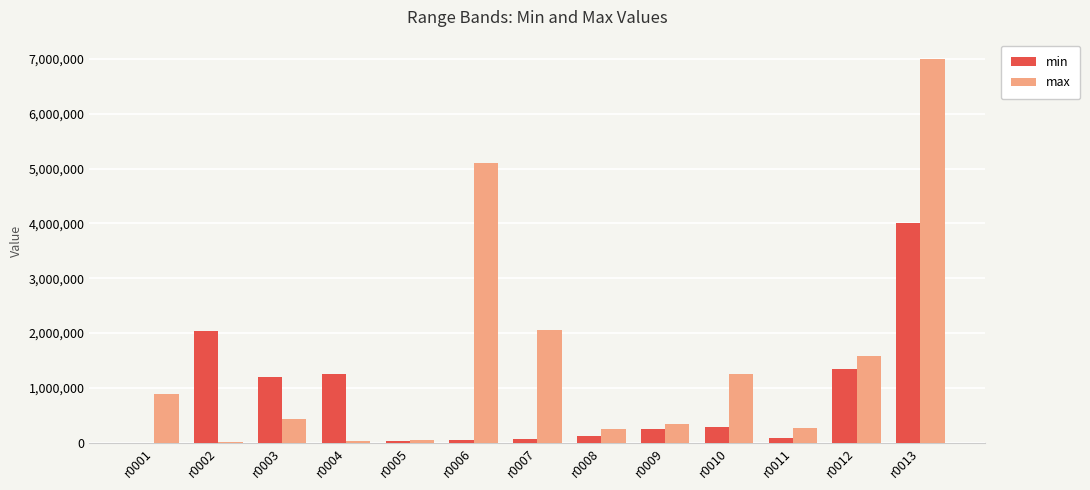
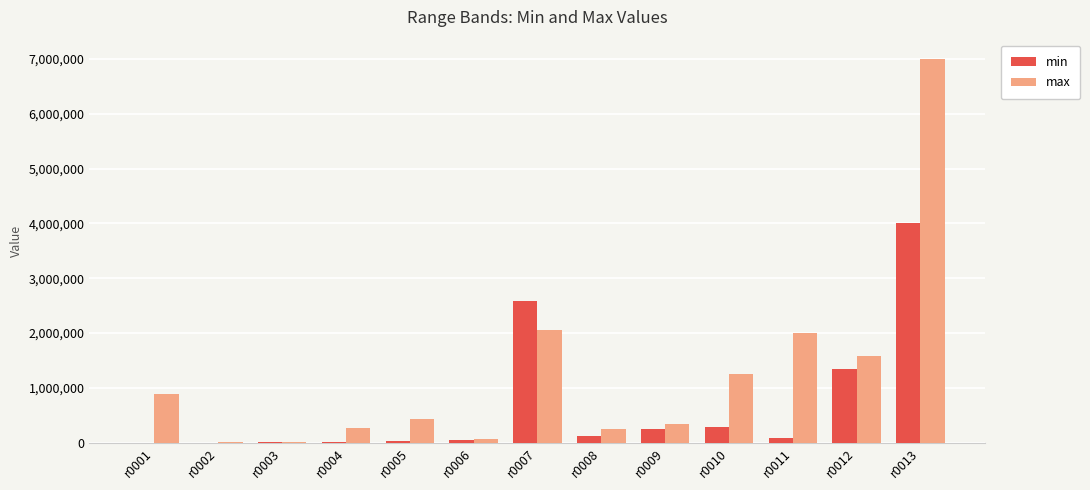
  {
    "min": {
-     "r0002": "2,000,000",
-     "r0003": "1,200,000",
-     "r0004": "1,200,000",
-     "r0007": "100,000",
+     "r0002": "0",
+     "r0003": "0",
+     "r0004": "0",
+     "r0007": "2,600,000",
      "r0008": "100,000",
      "r0009": "300,000",
      "r0010": "300,000",
      "r0011": "100,000",
      "r0012": "1,300,000",
      "r0013": "4,000,000"
    },
    "max": {
      "r0001": "900,000",
-     "r0003": "400,000",
-     "r0004": "0",
-     "r0005": "0",
-     "r0006": "5,100,000",
+     "r0003": "0",
+     "r0004": "300,000",
+     "r0005": "400,000",
+     "r0006": "100,000",
      "r0007": "2,100,000",
      "r0008": "300,000",
      "r0009": "300,000",
      "r0010": "1,300,000",
-     "r0011": "300,000",
+     "r0011": "2,000,000",
      "r0012": "1,600,000",
      "r0013": "7,000,000"
    }
  }
